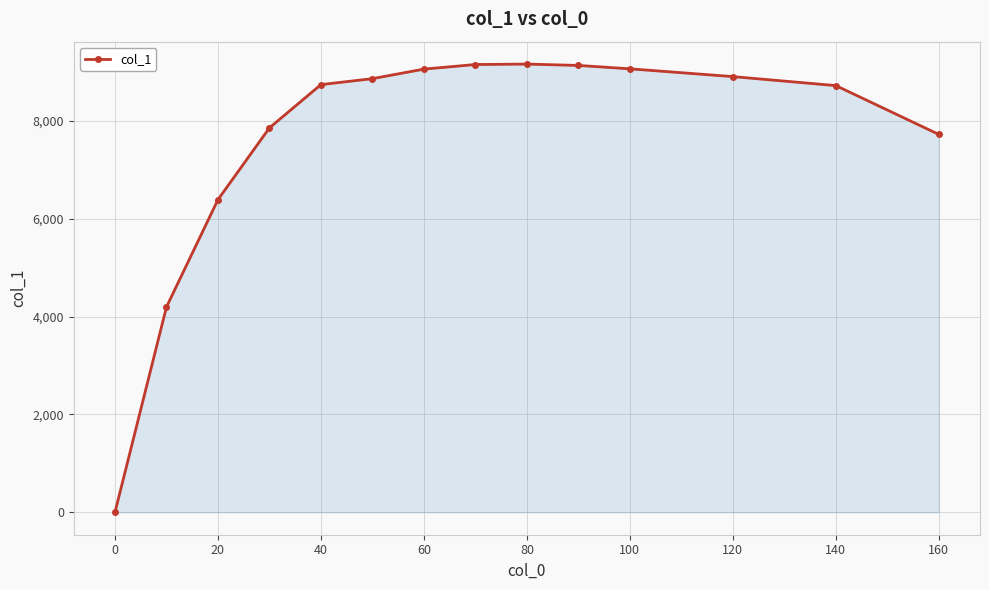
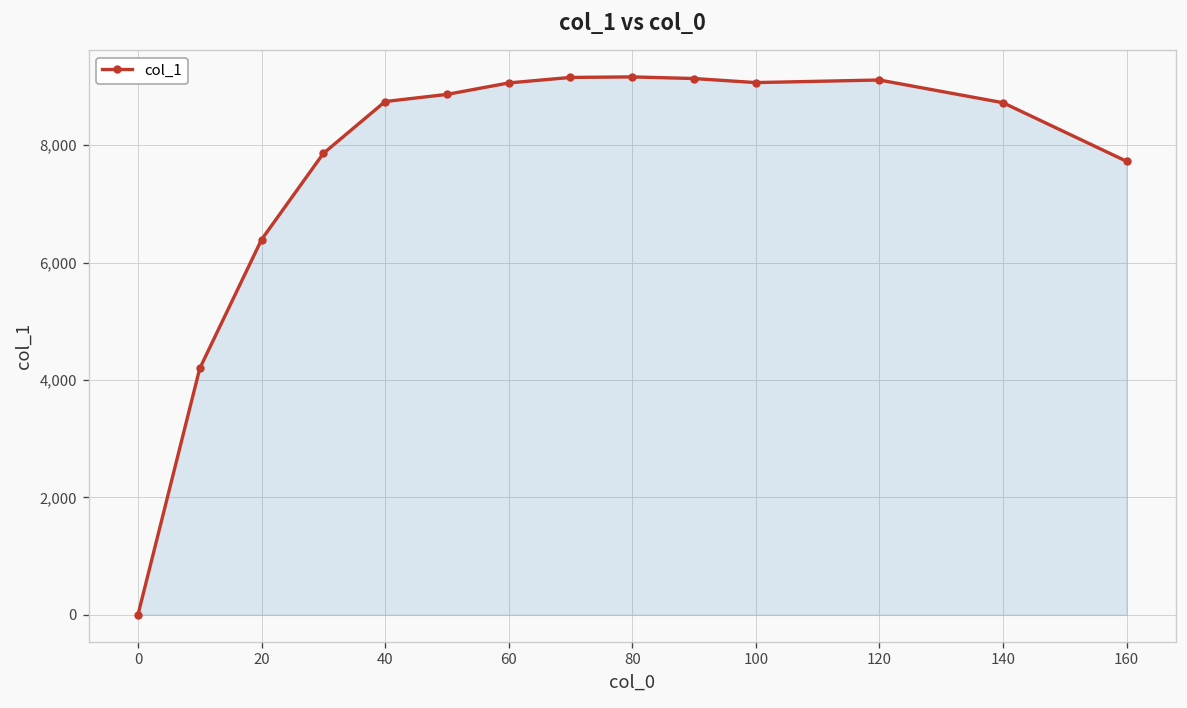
  {
    "0": "0",
    "20": "6,400",
    "40": "8,700",
    "60": "9,100",
    "80": "9,200",
    "100": "9,100",
-   "120": "8,900",
+   "120": "9,100",
    "140": "8,700",
    "160": "7,700"
  }
